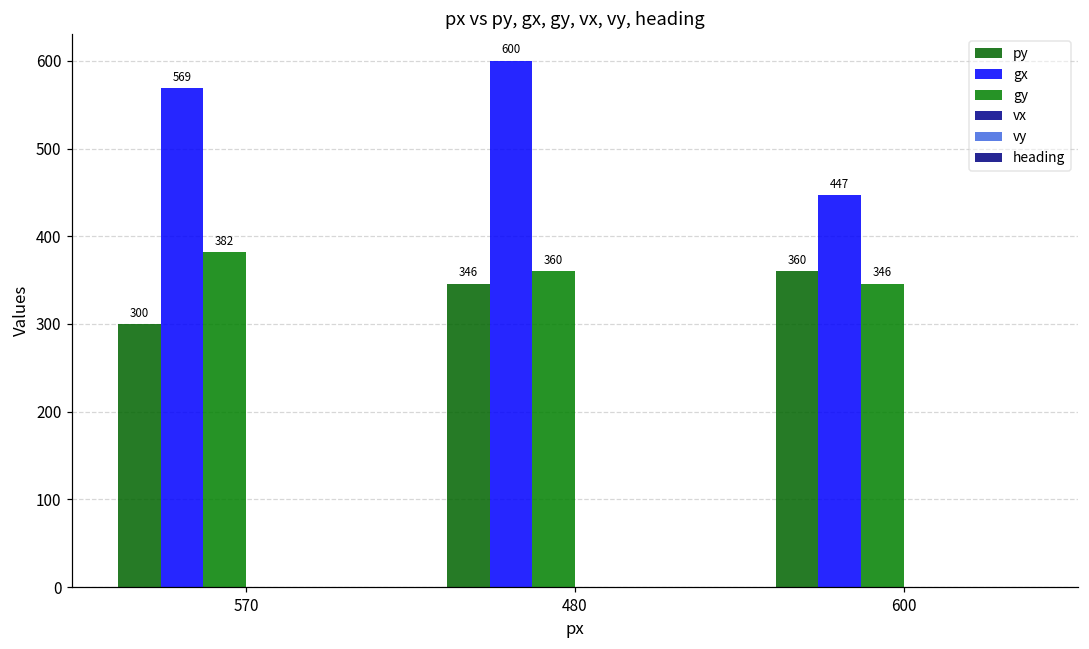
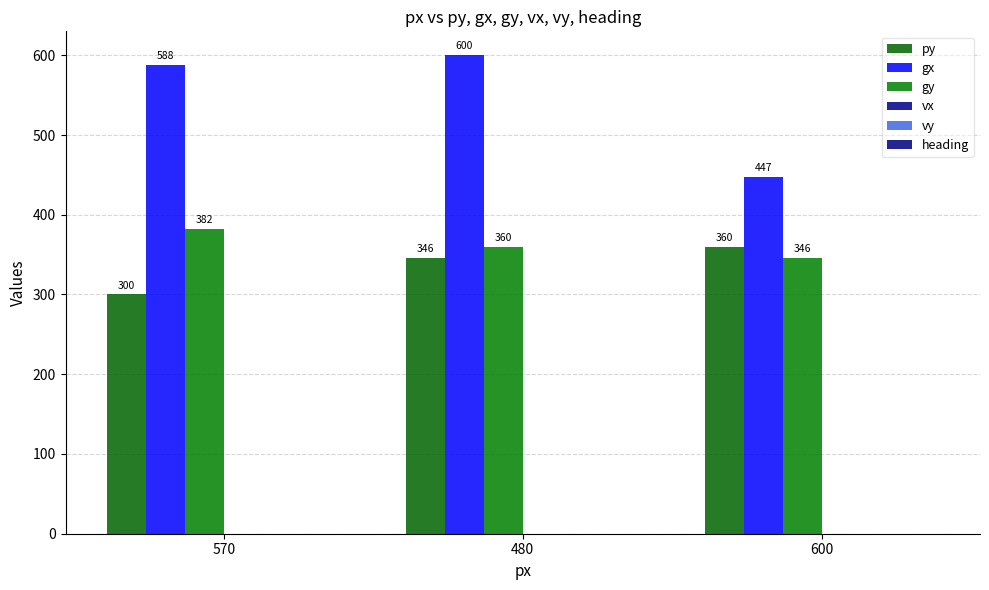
  {
    "gx": {
-     "570": 569,
+     "570": 588,
      "480": 600,
      "600": 447
    },
    "vy": {
      "570": 0,
      "480": 0,
      "600": 0
    }
  }
